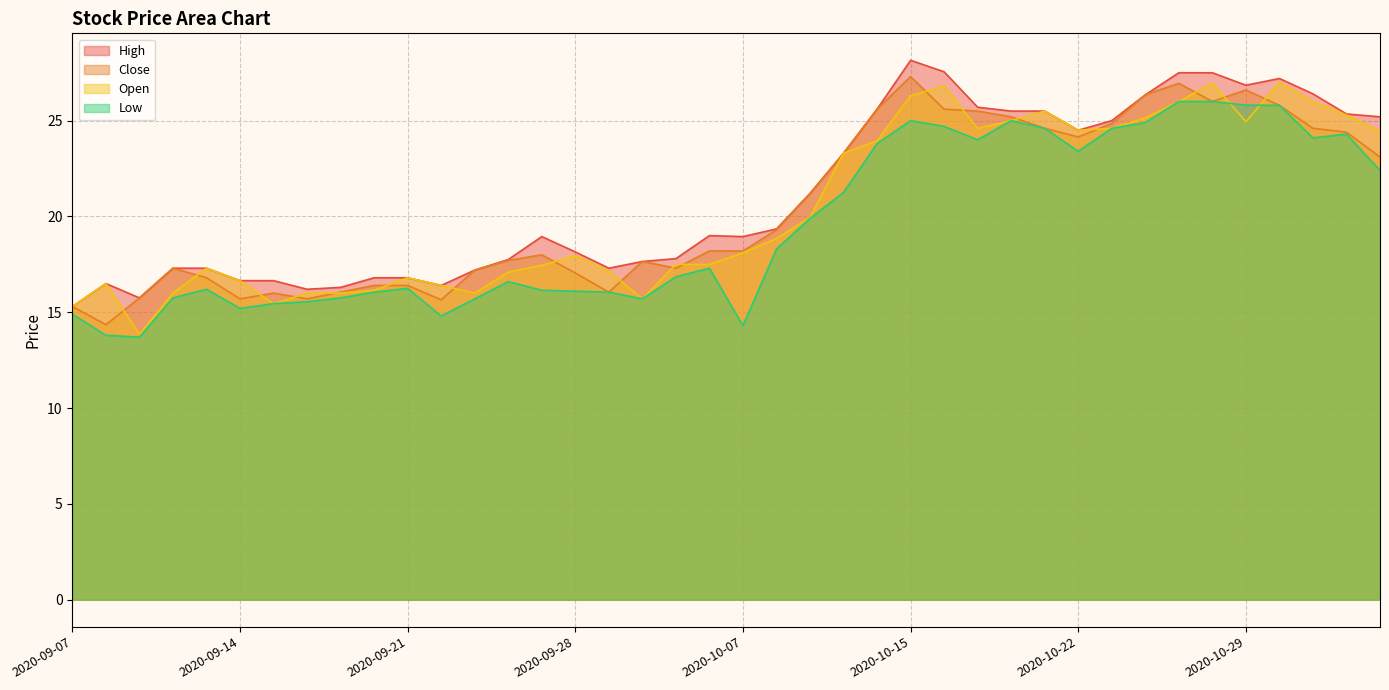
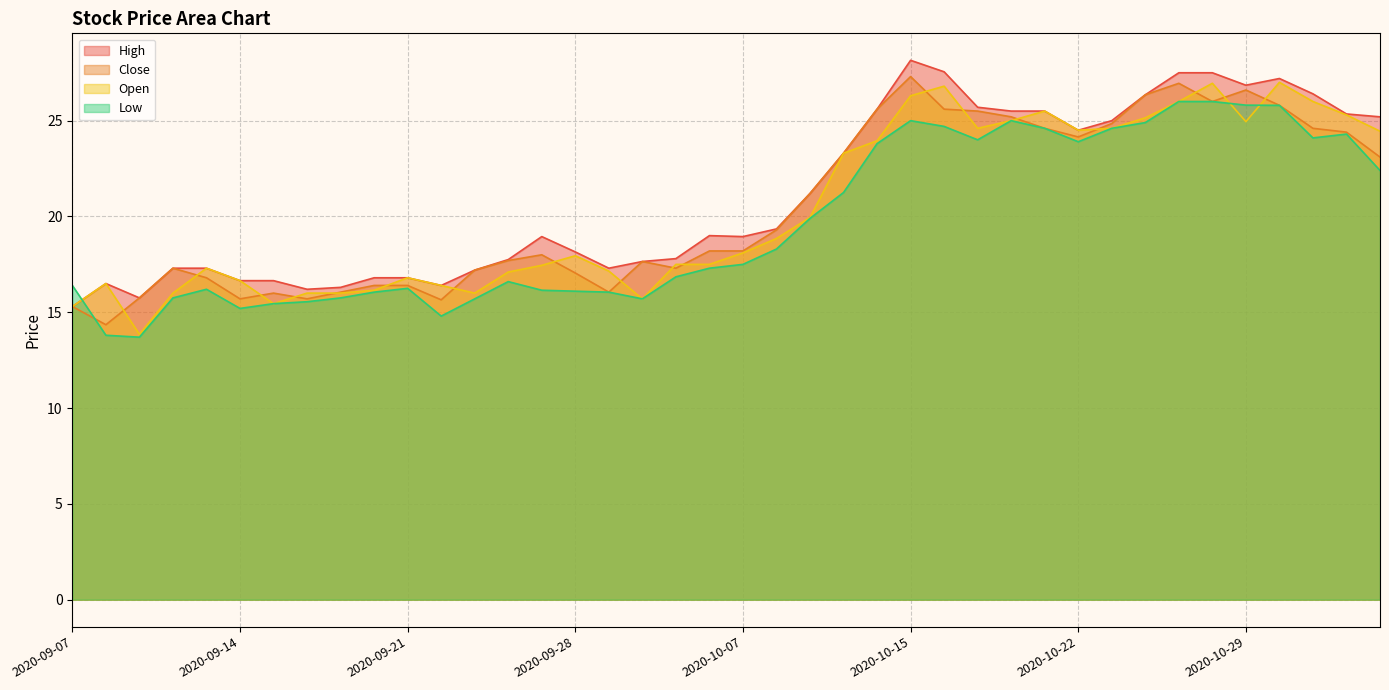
  {
    "Low": {
-     "2020-09-07": 14.9,
+     "2020-09-07": 16.4,
      "2020-09-14": 15.2,
      "2020-09-21": 16.3,
      "2020-09-28": 16.1,
-     "2020-10-07": 14.3,
+     "2020-10-07": 17.5,
      "2020-10-15": 25.0,
-     "2020-10-22": 23.4,
+     "2020-10-22": 23.9,
      "2020-10-29": 25.8
    }
  }
